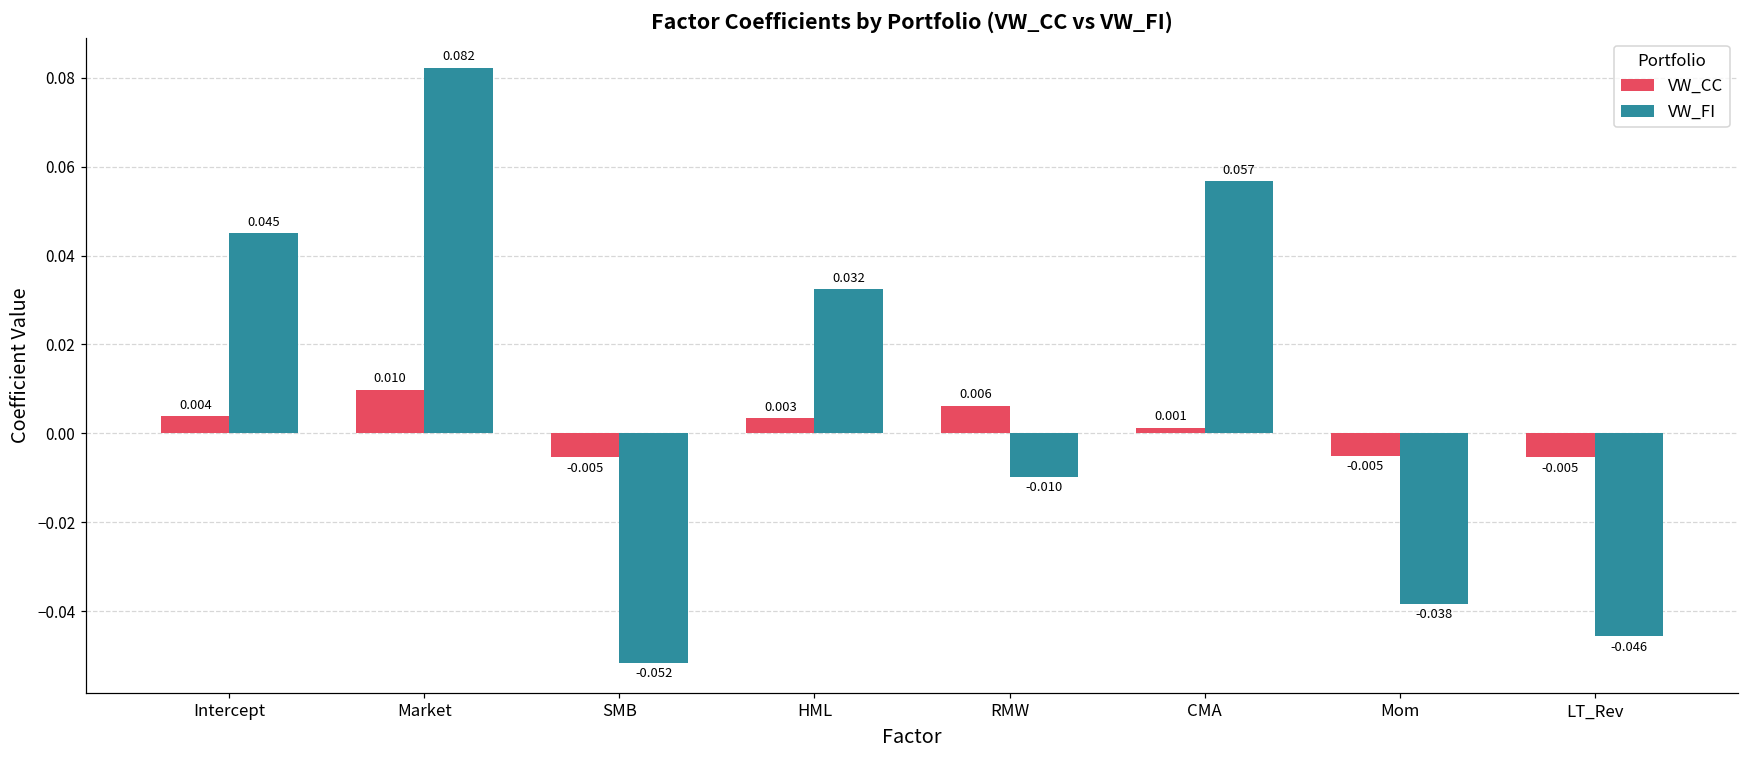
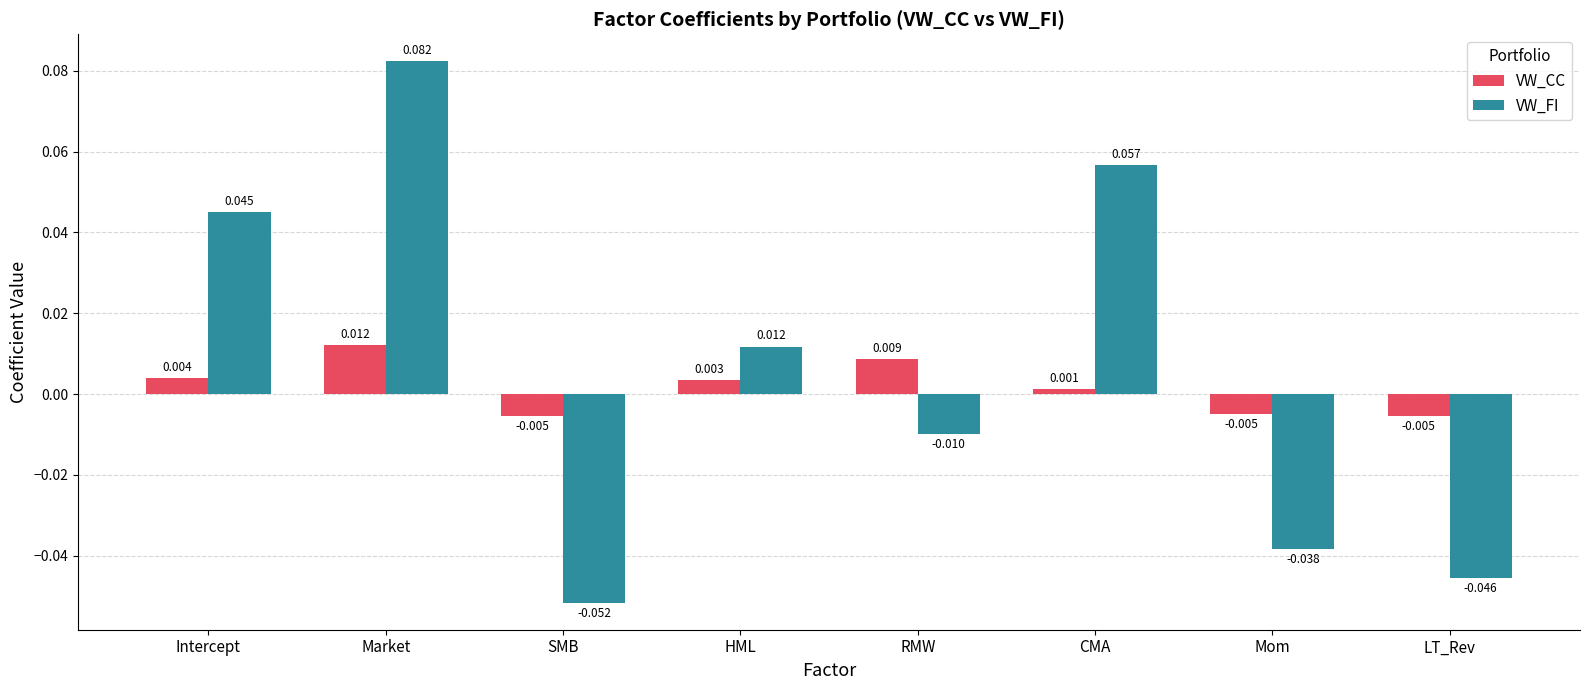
  {
    "VW_CC": {
      "Intercept": 0.004,
-     "Market": 0.010,
+     "Market": 0.012,
      "SMB": -0.005,
      "HML": 0.003,
-     "RMW": 0.006,
+     "RMW": 0.009,
      "CMA": 0.001,
      "Mom": -0.005,
      "LT_Rev": -0.005
    },
    "VW_FI": {
      "Intercept": 0.045,
      "Market": 0.082,
      "SMB": -0.052,
-     "HML": 0.032,
+     "HML": 0.012,
      "RMW": -0.010,
      "CMA": 0.057,
      "Mom": -0.038,
      "LT_Rev": -0.046
    }
  }
